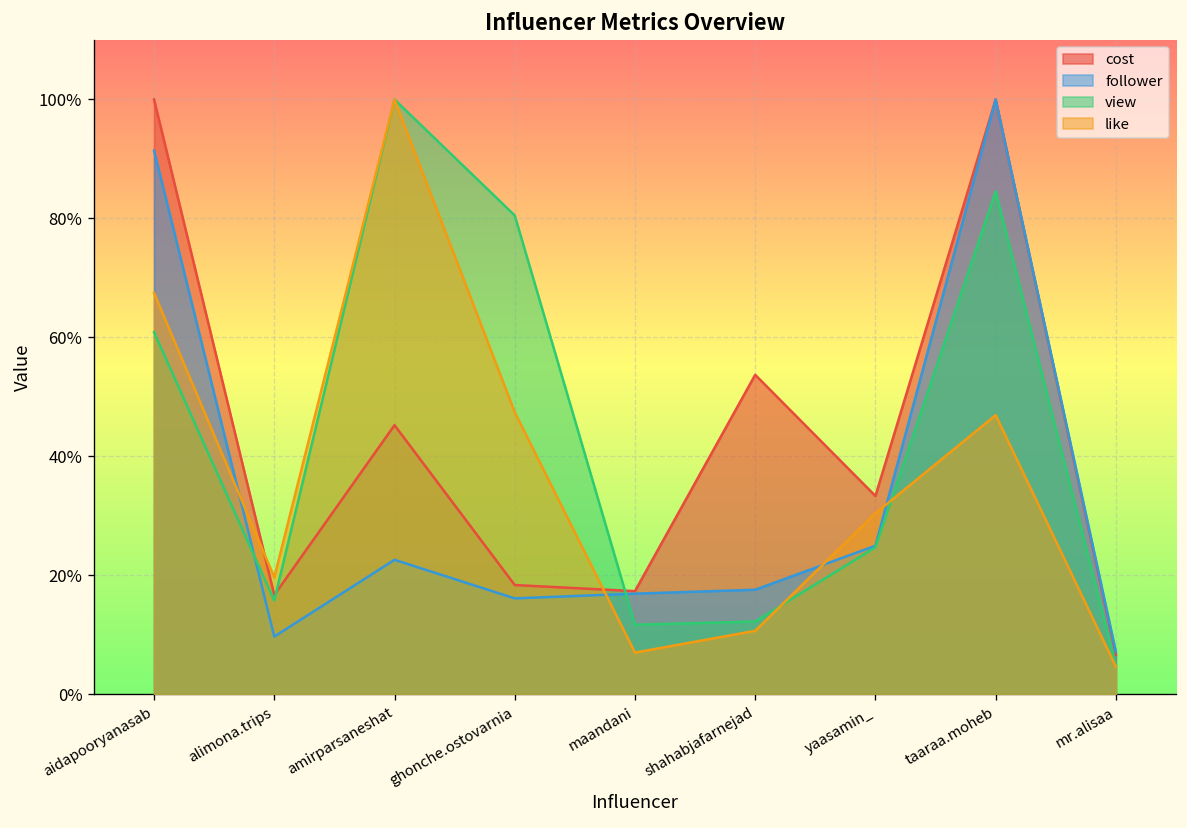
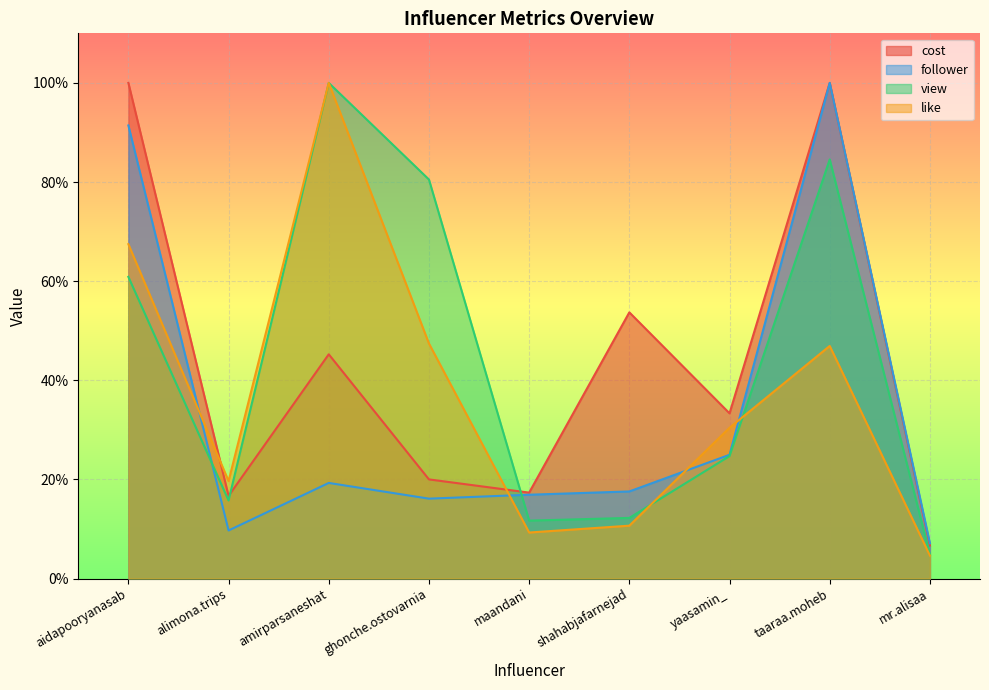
  {
    "cost": {
      "aidapooryanasab": "100%",
      "alimona.trips": "17%",
      "amirparsaneshat": "45%",
-     "ghonche.ostovarnia": "18%",
+     "ghonche.ostovarnia": "20%",
      "shahabjafarnejad": "54%",
      "yaasamin_": "33%"
    },
    "follower": {
      "aidapooryanasab": "91%",
      "alimona.trips": "10%",
-     "amirparsaneshat": "23%",
+     "amirparsaneshat": "19%",
      "ghonche.ostovarnia": "16%",
      "shahabjafarnejad": "18%"
    },
    "view": {
      "aidapooryanasab": "61%",
      "alimona.trips": "16%",
      "ghonche.ostovarnia": "81%",
      "maandani": "12%",
      "shahabjafarnejad": "12%",
      "taaraa.moheb": "85%"
    },
    "like": {
      "aidapooryanasab": "67%",
      "alimona.trips": "20%",
      "ghonche.ostovarnia": "47%",
-     "maandani": "7%",
+     "maandani": "9%",
      "shahabjafarnejad": "11%",
      "yaasamin_": "30%",
      "taaraa.moheb": "47%"
    }
  }
